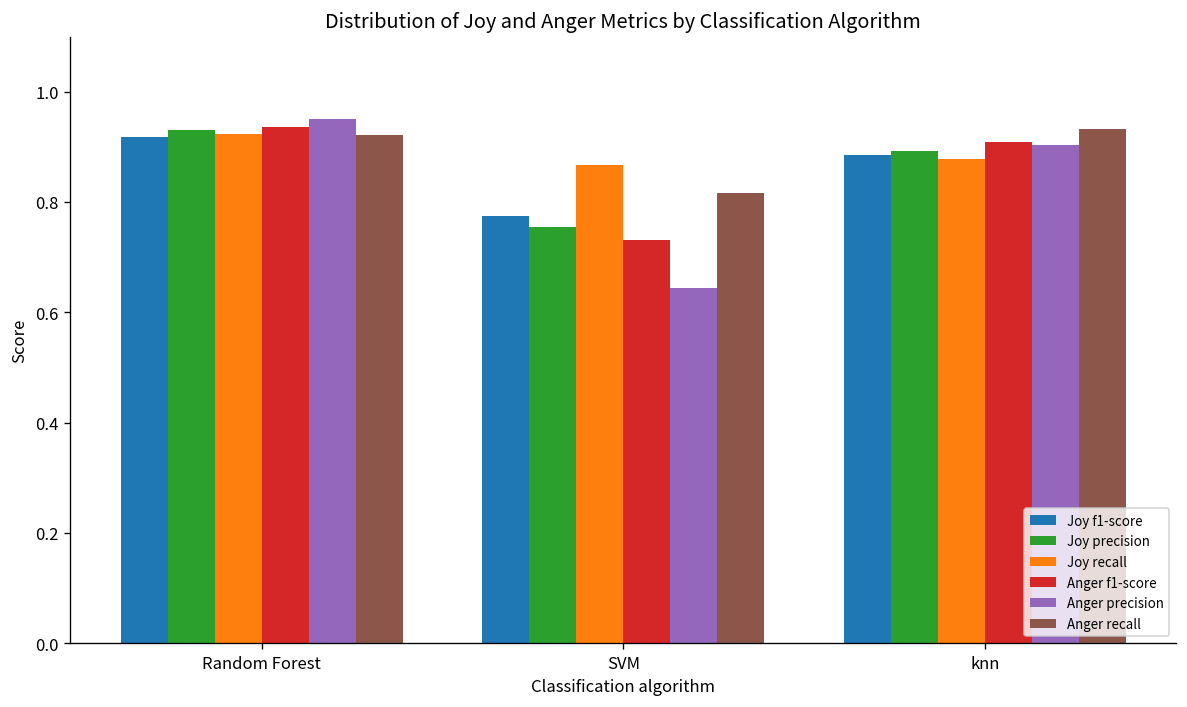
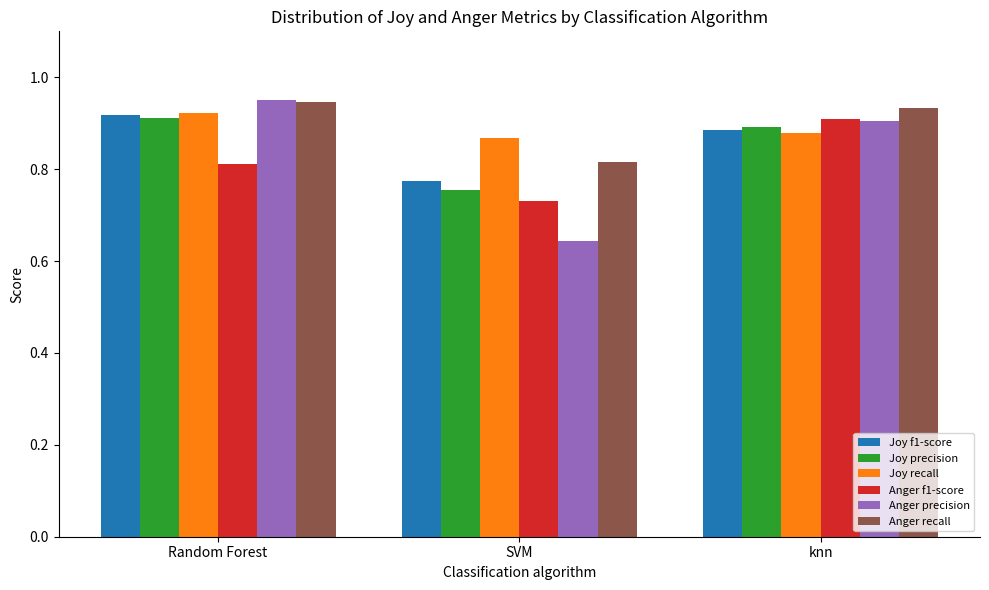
  {
    "Joy f1-score": {
      "Random Forest": 0.92,
      "SVM": 0.77,
      "knn": 0.89
    },
    "Joy precision": {
-     "Random Forest": 0.93,
+     "Random Forest": 0.91,
      "SVM": 0.75,
      "knn": 0.89
    },
    "Joy recall": {
      "Random Forest": 0.92,
      "SVM": 0.87,
      "knn": 0.88
    },
    "Anger f1-score": {
-     "Random Forest": 0.94,
+     "Random Forest": 0.81,
      "SVM": 0.73,
      "knn": 0.91
    },
    "Anger precision": {
      "Random Forest": 0.95,
      "SVM": 0.64,
      "knn": 0.90
    },
    "Anger recall": {
-     "Random Forest": 0.92,
+     "Random Forest": 0.95,
      "SVM": 0.82,
      "knn": 0.93
    }
  }
